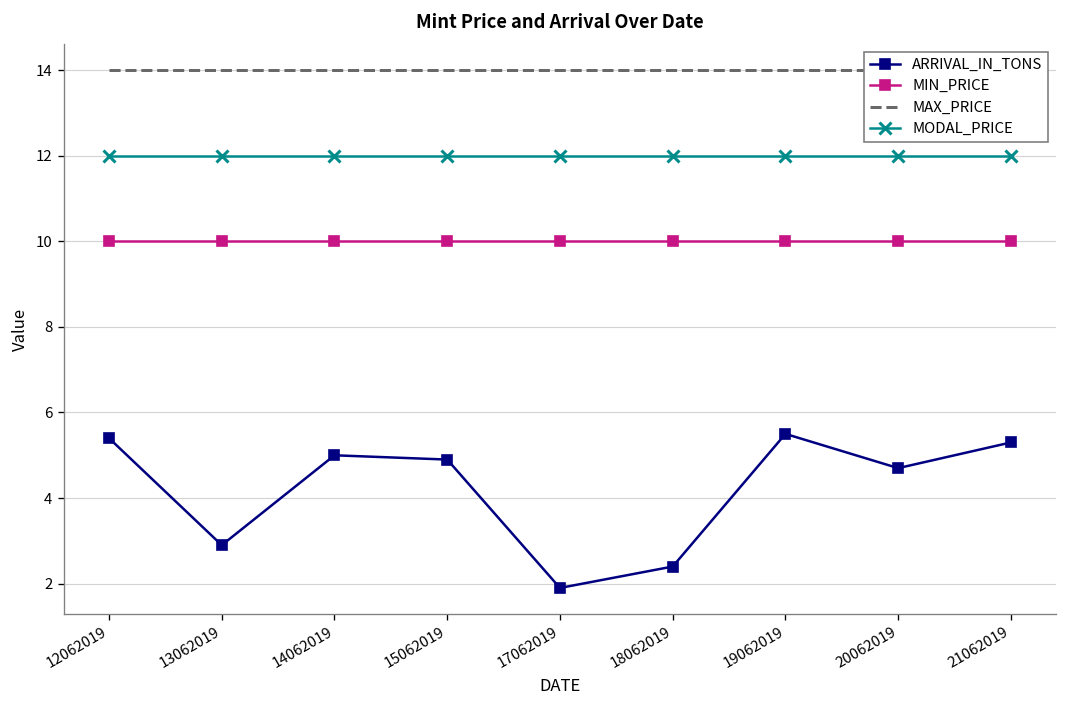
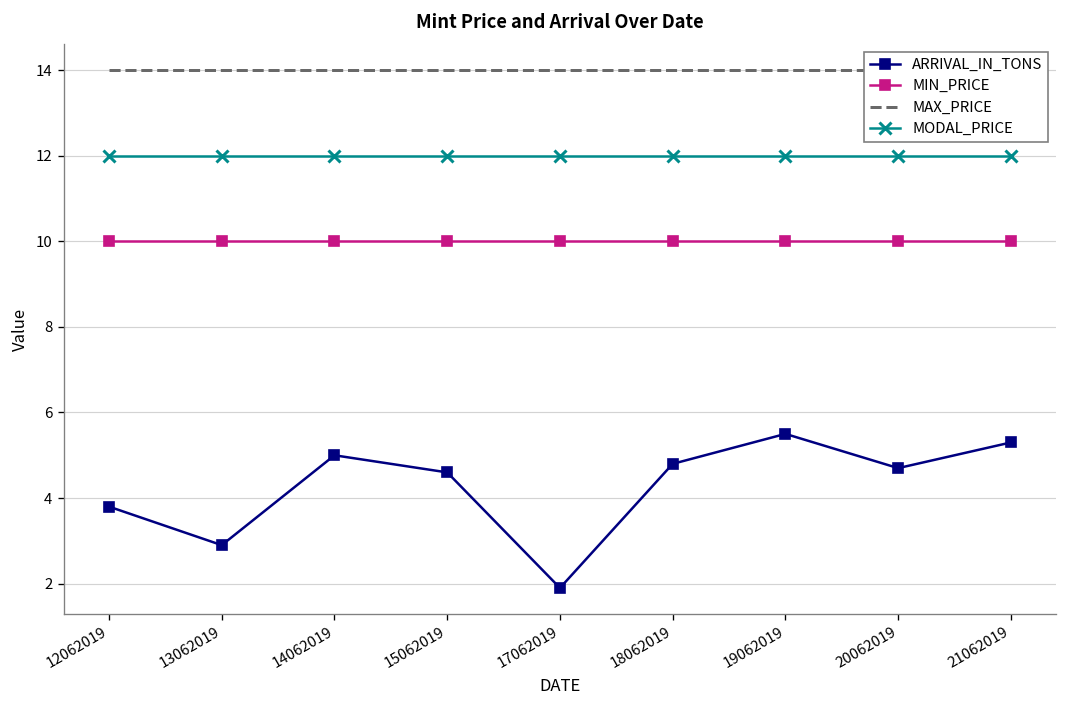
  {
    "ARRIVAL_IN_TONS": {
-     "12062019": 5.4,
+     "12062019": 3.8,
      "13062019": 2.9,
      "14062019": 5.0,
-     "15062019": 4.9,
+     "15062019": 4.6,
      "17062019": 1.9,
-     "18062019": 2.4,
+     "18062019": 4.8,
      "19062019": 5.5,
      "20062019": 4.7,
      "21062019": 5.3
    },
    "MIN_PRICE": {
      "12062019": 10.0,
      "13062019": 10.0,
      "14062019": 10.0,
      "15062019": 10.0,
      "17062019": 10.0,
      "18062019": 10.0,
      "19062019": 10.0,
      "20062019": 10.0,
      "21062019": 10.0
    },
    "MAX_PRICE": {
      "12062019": 14.0,
      "13062019": 14.0,
      "14062019": 14.0,
      "15062019": 14.0,
      "17062019": 14.0,
      "18062019": 14.0,
      "19062019": 14.0
    },
    "MODAL_PRICE": {
      "12062019": 12.0,
      "13062019": 12.0,
      "14062019": 12.0,
      "15062019": 12.0,
      "17062019": 12.0,
      "18062019": 12.0,
      "19062019": 12.0,
      "20062019": 12.0,
      "21062019": 12.0
    }
  }
